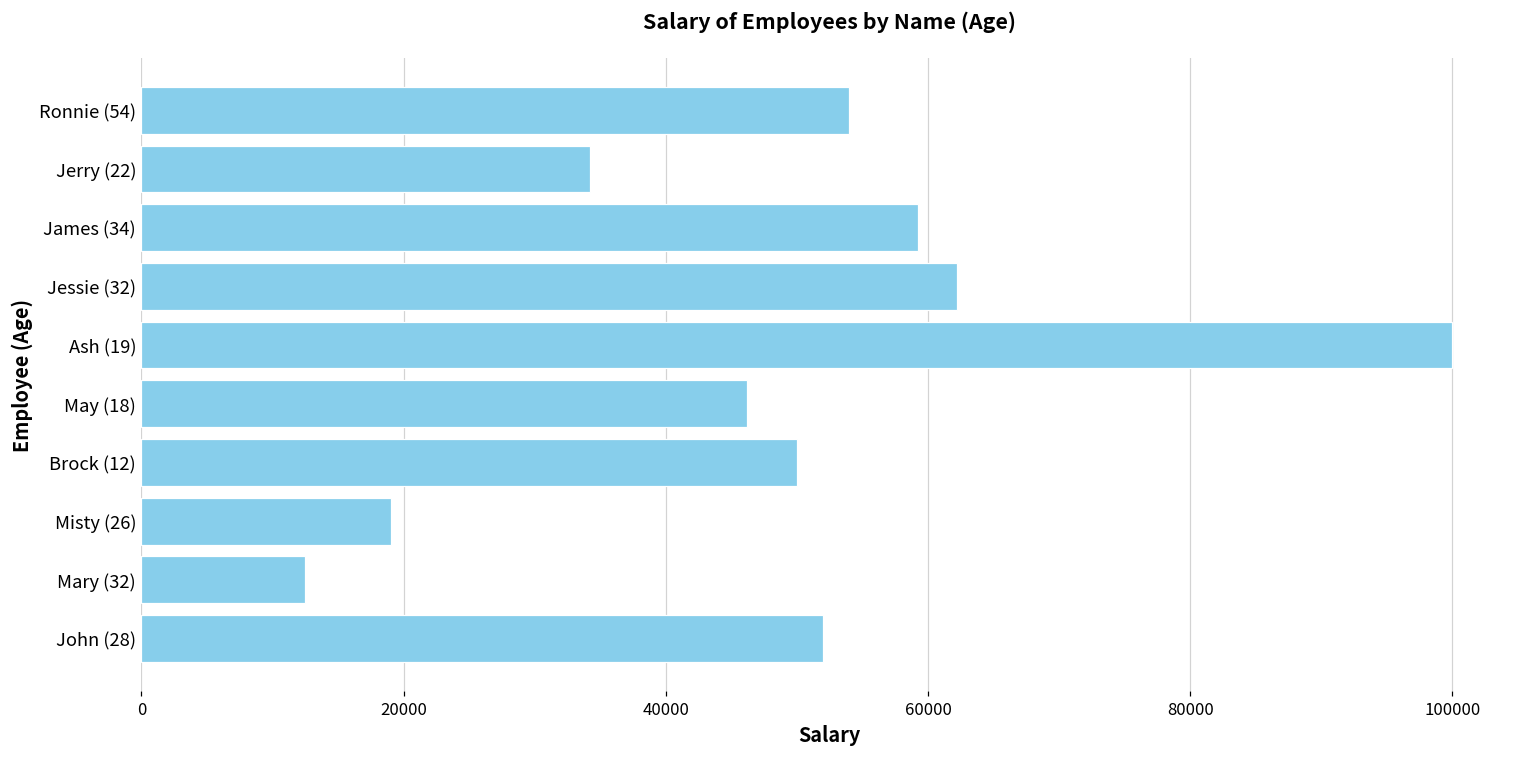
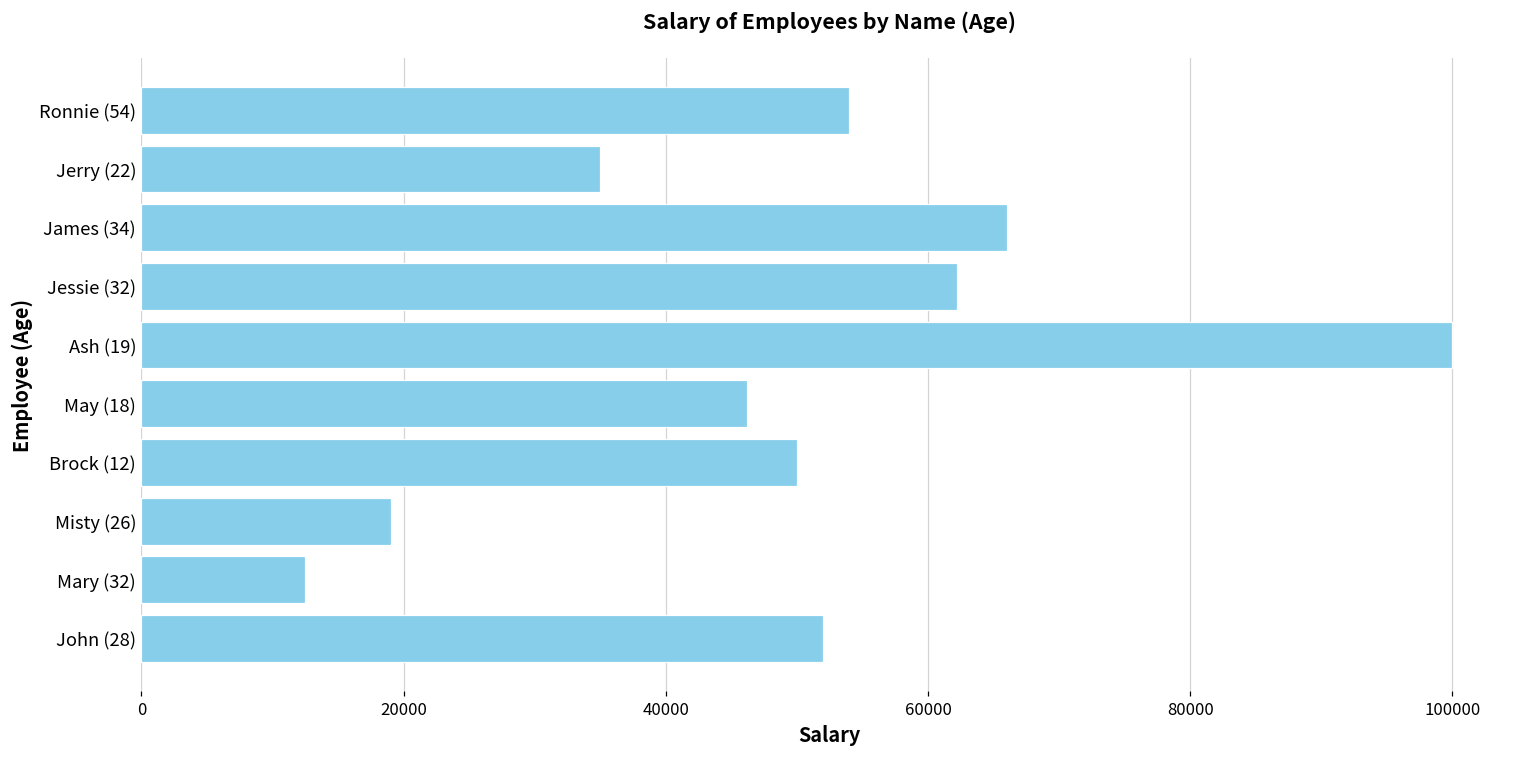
  {
    "Ronnie (54)": 54000,
-   "Jerry (22)": 34200,
-   "James (34)": 59200,
+   "Jerry (22)": 35000,
+   "James (34)": 66000,
    "Jessie (32)": 62200,
    "Ash (19)": 100000,
    "May (18)": 46200,
    "Brock (12)": 50000,
    "Misty (26)": 19000,
    "Mary (32)": 12400,
    "John (28)": 52000
  }
